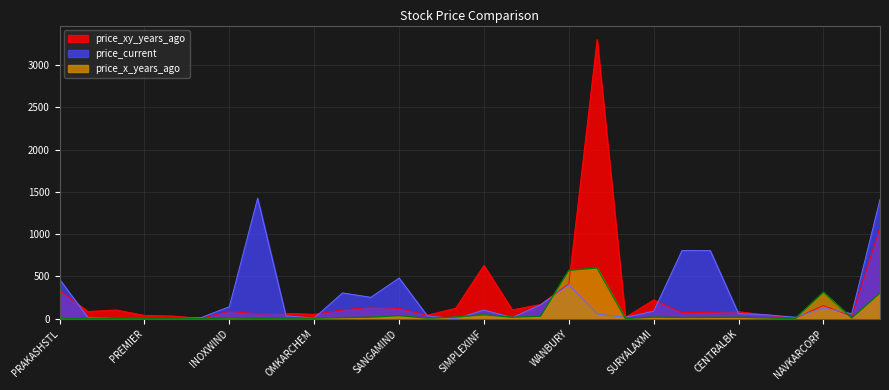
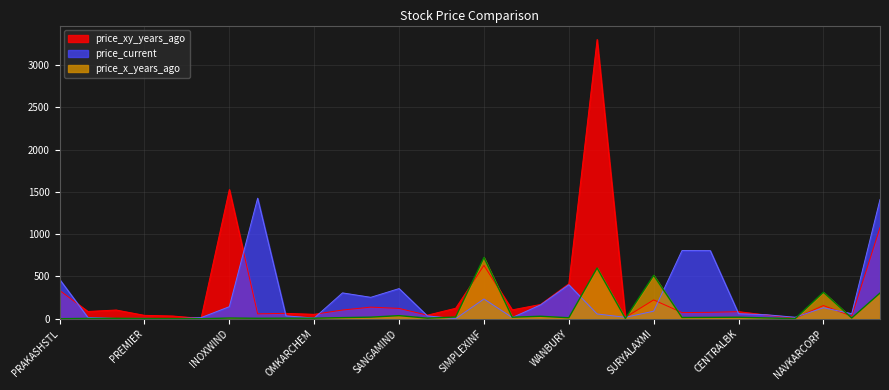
  {
    "price_xy_years_ago": {
      "PRAKASHSTL": 300,
      "PREMIER": 0,
-     "INOXWIND": 100,
+     "INOXWIND": 1500,
      "OMKARCHEM": 100,
      "SANGAMIND": 100,
      "SIMPLEXINF": 600,
      "SURYALAXMI": 200
    },
    "price_current": {
      "PRAKASHSTL": 500,
      "INOXWIND": 100,
-     "SANGAMIND": 500,
-     "SIMPLEXINF": 100,
+     "SANGAMIND": 400,
+     "SIMPLEXINF": 200,
      "SURYALAXMI": 100
    },
    "price_x_years_ago": {
      "PRAKASHSTL": 0,
      "INOXWIND": 0,
      "SANGAMIND": 0,
-     "SIMPLEXINF": 0,
-     "WANBURY": 600,
-     "SURYALAXMI": 0,
+     "SIMPLEXINF": 700,
+     "WANBURY": 0,
+     "SURYALAXMI": 500,
      "CENTRALBK": 0,
      "NAVKARCORP": 300
    }
  }
